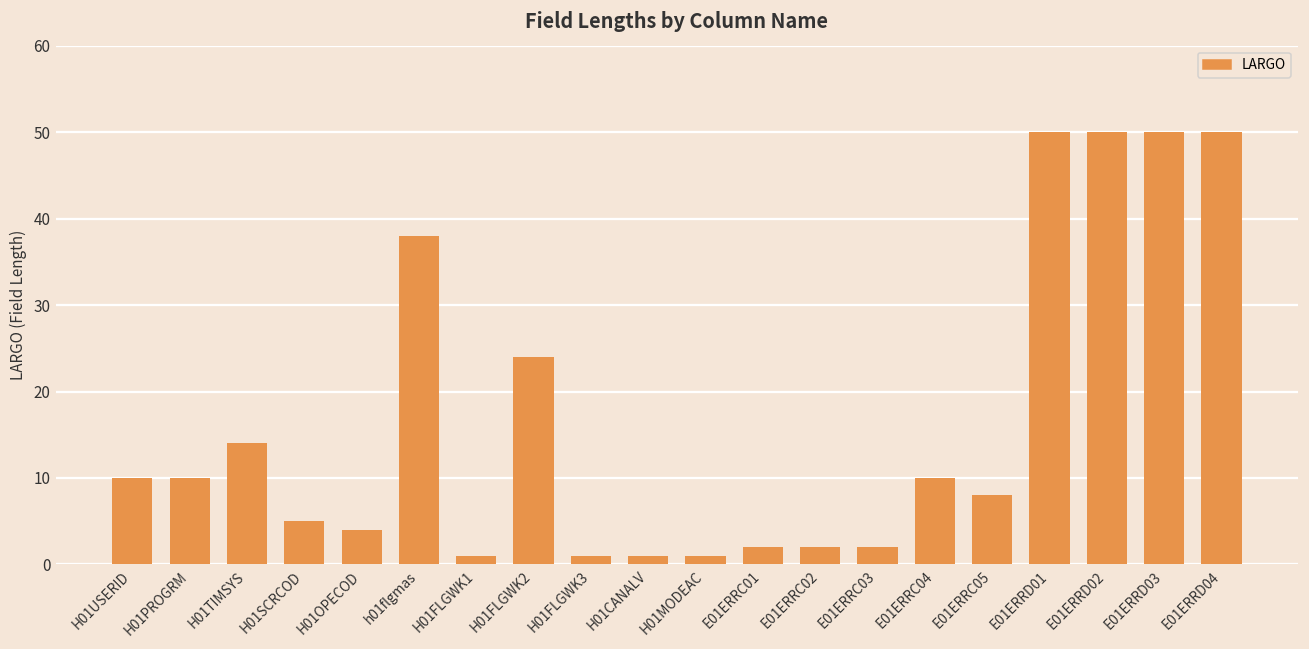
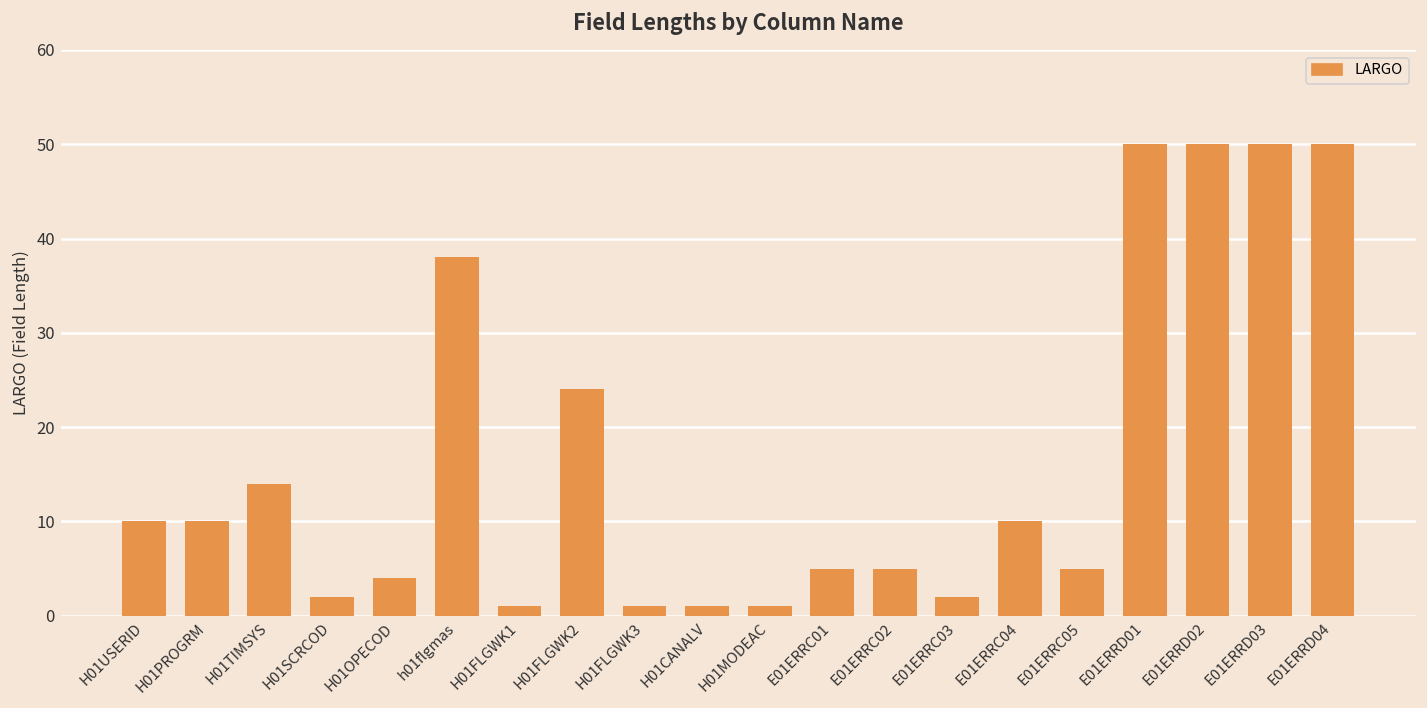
  {
    "H01USERID": 10,
    "H01PROGRM": 10,
    "H01TIMSYS": 14,
-   "H01SCRCOD": 5,
+   "H01SCRCOD": 2,
    "H01OPECOD": 4,
    "h01flgmas": 38,
    "H01FLGWK1": 1,
    "H01FLGWK2": 24,
    "H01FLGWK3": 1,
    "H01CANALV": 1,
    "H01MODEAC": 1,
-   "E01ERRC01": 2,
-   "E01ERRC02": 2,
+   "E01ERRC01": 5,
+   "E01ERRC02": 5,
    "E01ERRC03": 2,
    "E01ERRC04": 10,
-   "E01ERRC05": 8,
+   "E01ERRC05": 5,
    "E01ERRD01": 50,
    "E01ERRD02": 50,
    "E01ERRD03": 50,
    "E01ERRD04": 50
  }
